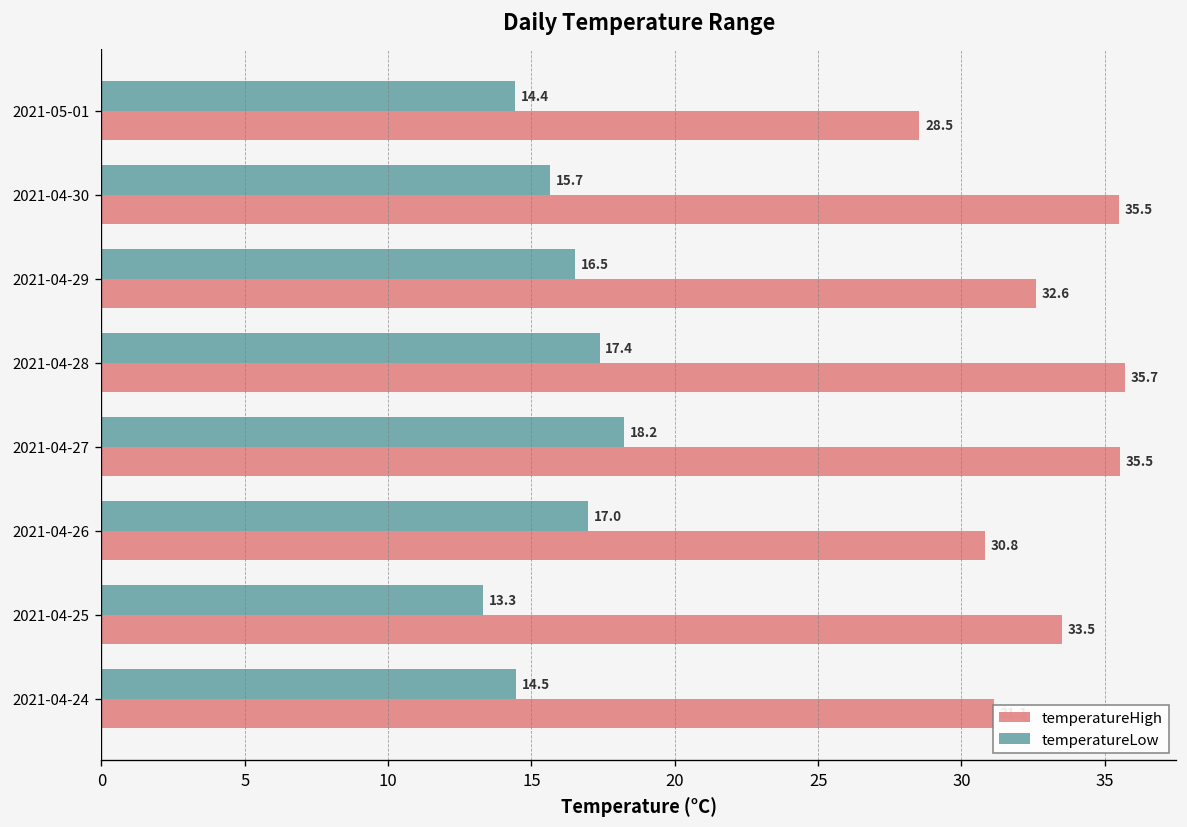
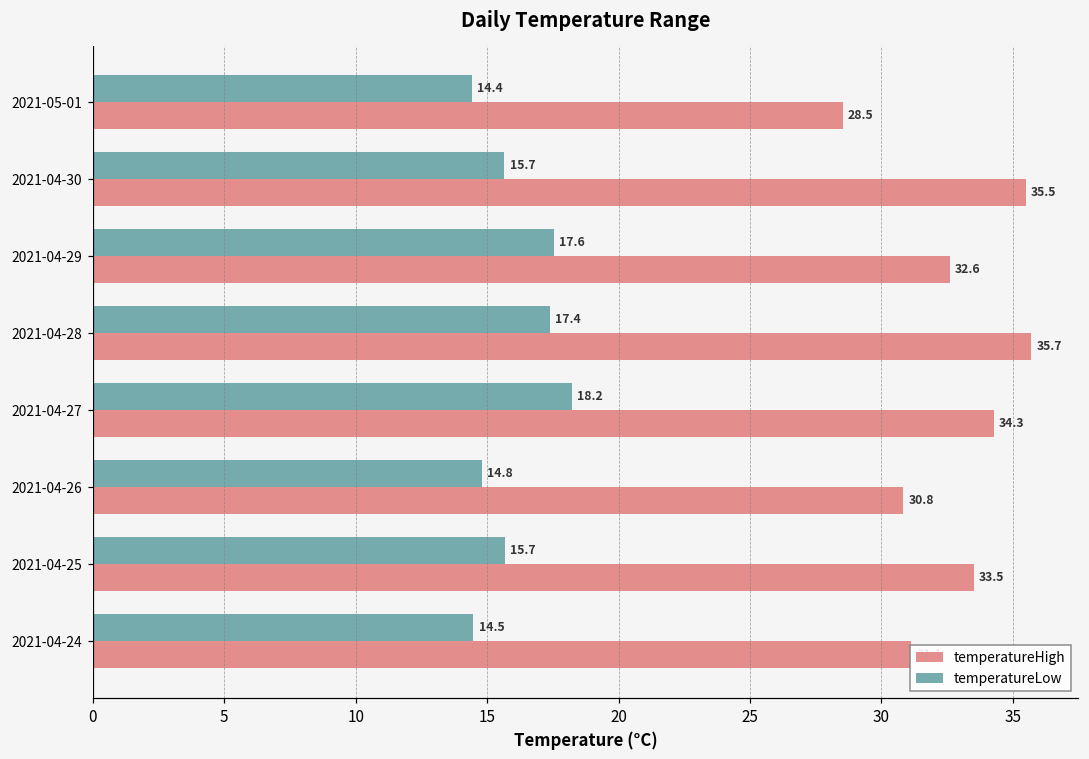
  {
    "temperatureHigh": {
      "2021-05-01": 28.5,
      "2021-04-30": 35.5,
      "2021-04-29": 32.6,
      "2021-04-28": 35.7,
-     "2021-04-27": 35.5,
+     "2021-04-27": 34.3,
      "2021-04-26": 30.8,
      "2021-04-25": 33.5
    },
    "temperatureLow": {
      "2021-05-01": 14.4,
      "2021-04-30": 15.7,
-     "2021-04-29": 16.5,
+     "2021-04-29": 17.6,
      "2021-04-28": 17.4,
      "2021-04-27": 18.2,
-     "2021-04-26": 17.0,
-     "2021-04-25": 13.3,
+     "2021-04-26": 14.8,
+     "2021-04-25": 15.7,
      "2021-04-24": 14.5
    }
  }
